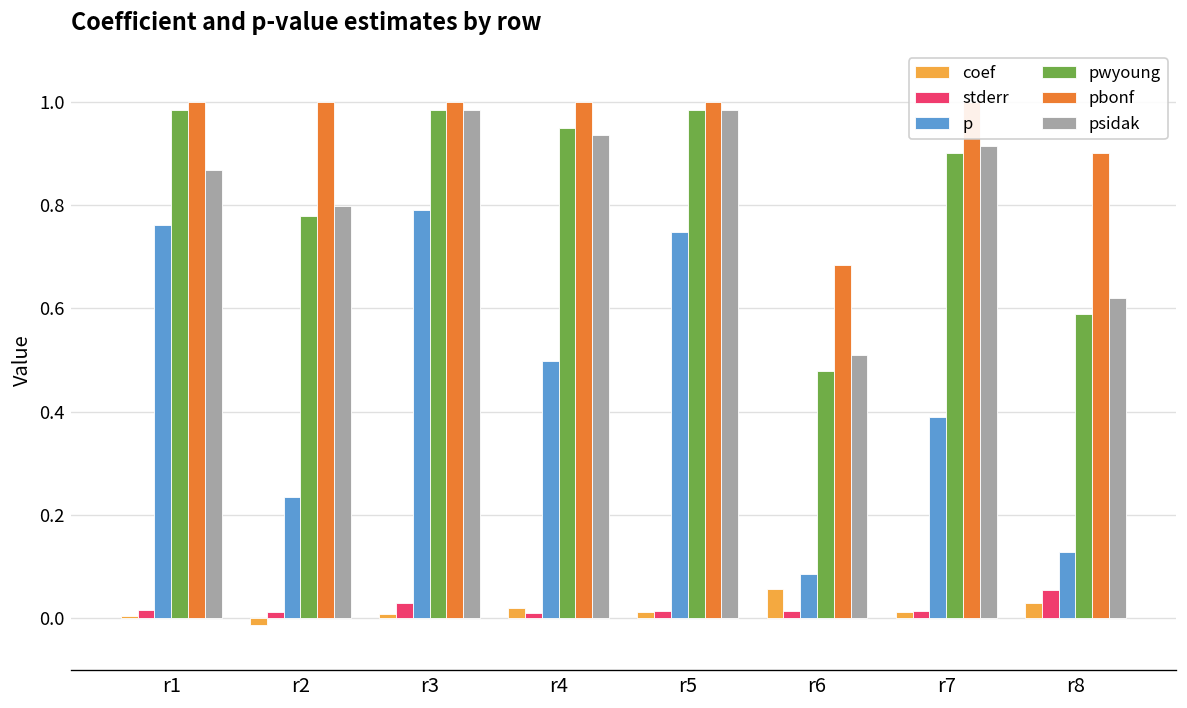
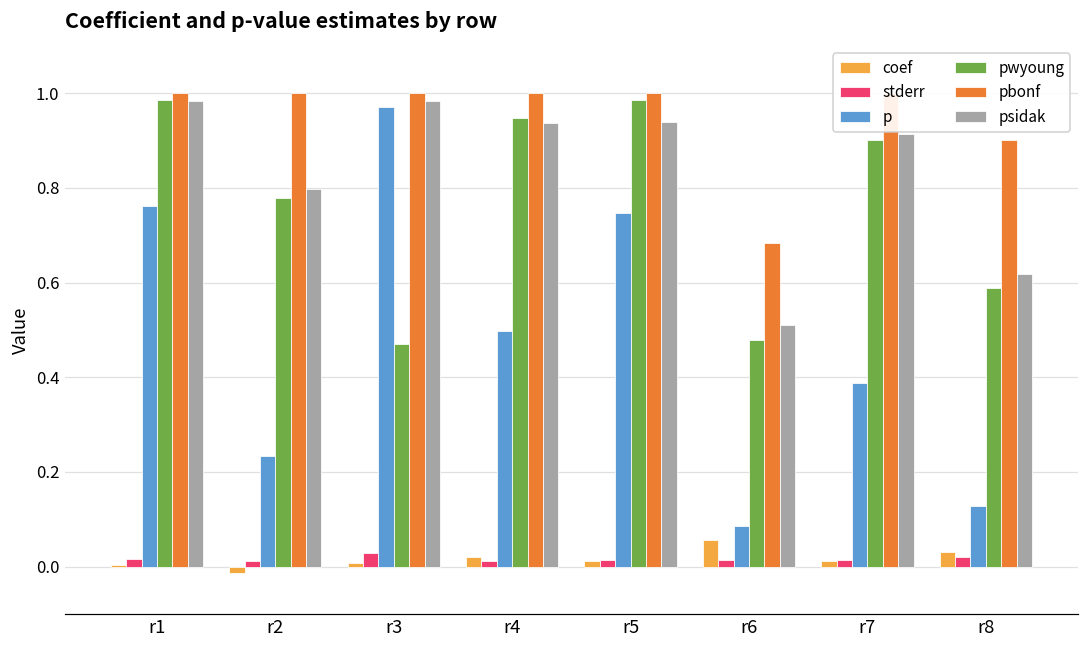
  {
    "stderr": {
      "r1": 0.02,
      "r2": 0.01,
      "r3": 0.03,
      "r4": 0.01,
      "r5": 0.01,
      "r6": 0.01,
      "r7": 0.01,
-     "r8": 0.05
+     "r8": 0.02
    },
    "p": {
      "r1": 0.76,
      "r2": 0.23,
-     "r3": 0.79,
+     "r3": 0.97,
      "r4": 0.50,
      "r5": 0.75,
      "r6": 0.09,
      "r7": 0.39,
      "r8": 0.13
    },
    "pwyoung": {
      "r1": 0.98,
      "r2": 0.78,
-     "r3": 0.98,
+     "r3": 0.47,
      "r4": 0.95,
      "r5": 0.98,
      "r6": 0.48,
      "r7": 0.90,
      "r8": 0.59
    },
    "psidak": {
-     "r1": 0.87,
+     "r1": 0.98,
      "r2": 0.80,
      "r3": 0.98,
      "r4": 0.94,
-     "r5": 0.98,
+     "r5": 0.94,
      "r6": 0.51,
      "r7": 0.91,
      "r8": 0.62
    }
  }
